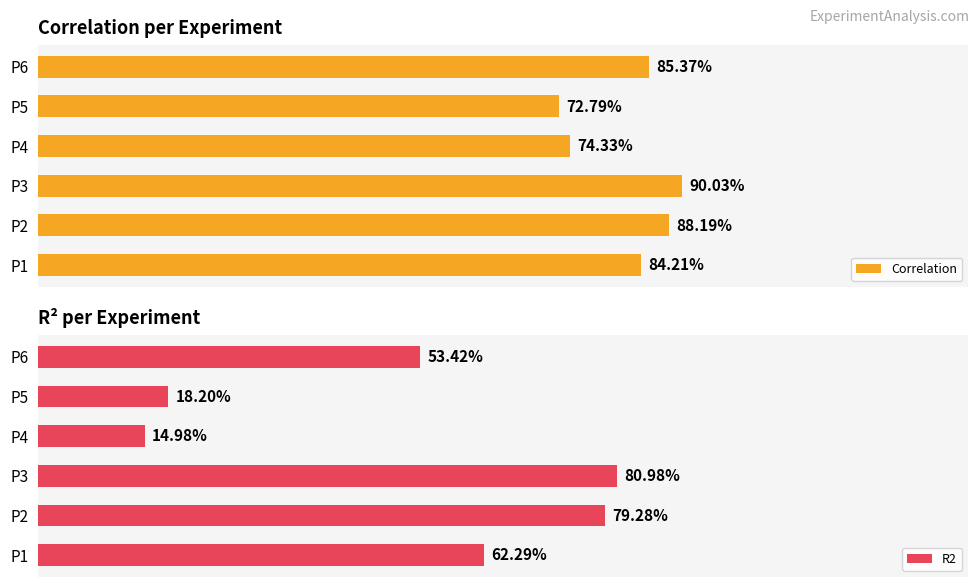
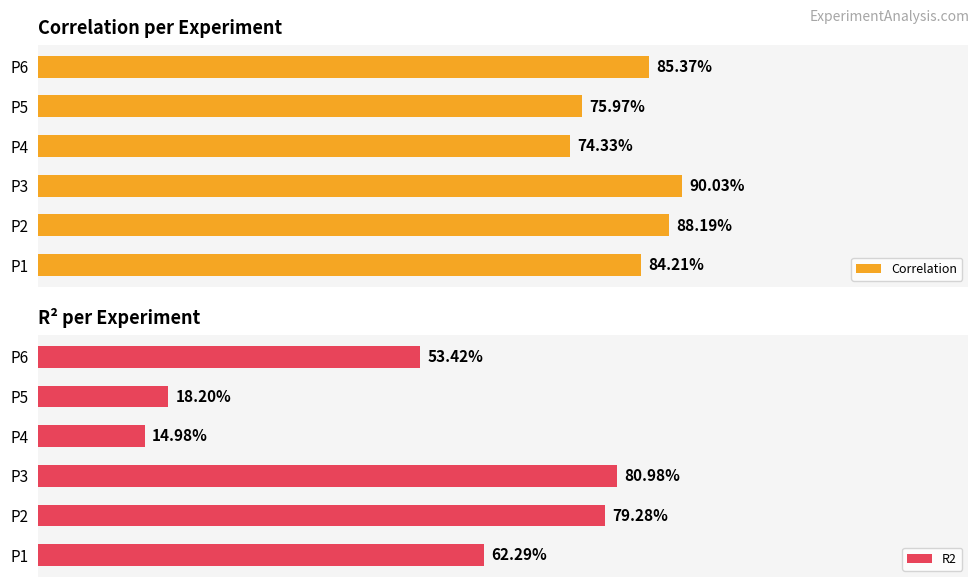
  {
    "Correlation per Experiment": {
      "P6": "85.37%",
-     "P5": "72.79%",
+     "P5": "75.97%",
      "P4": "74.33%",
      "P3": "90.03%",
      "P2": "88.19%",
      "P1": "84.21%"
    },
    "R² per Experiment": {
      "P6": "53.42%",
      "P5": "18.20%",
      "P4": "14.98%",
      "P3": "80.98%",
      "P2": "79.28%",
      "P1": "62.29%"
    }
  }
